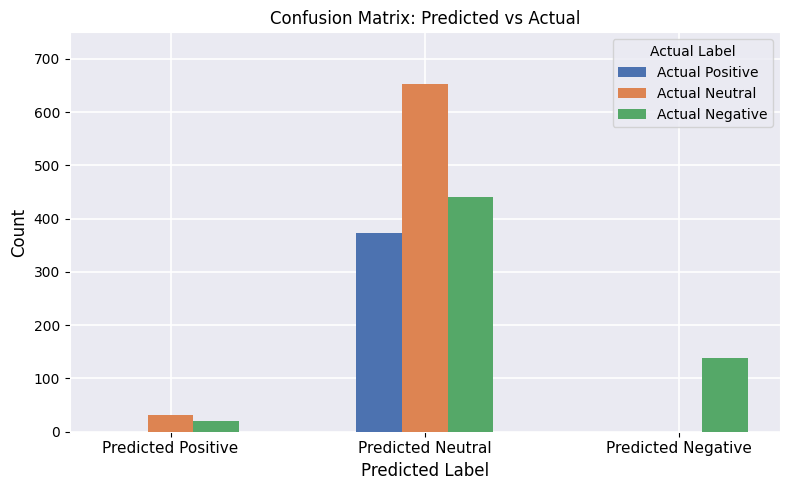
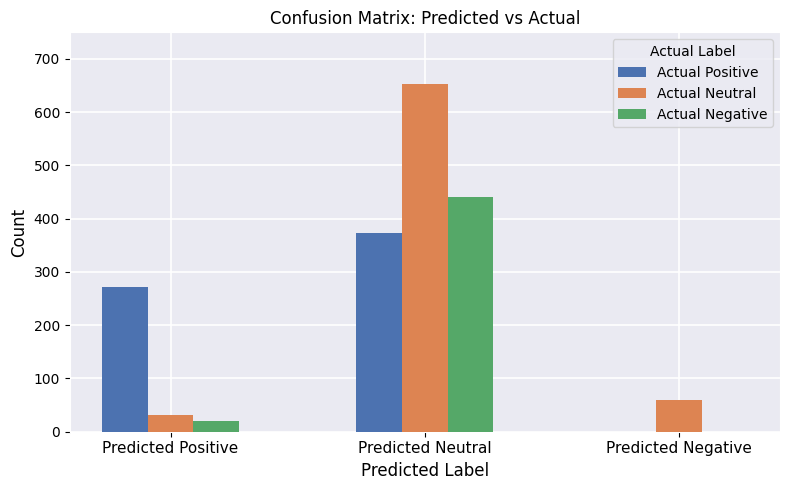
  {
    "Actual Positive": {
-     "Predicted Positive": 0,
+     "Predicted Positive": 270,
      "Predicted Neutral": 370,
      "Predicted Negative": 0
    },
    "Actual Neutral": {
      "Predicted Positive": 30,
      "Predicted Neutral": 650,
-     "Predicted Negative": 0
+     "Predicted Negative": 60
    },
    "Actual Negative": {
      "Predicted Positive": 20,
      "Predicted Neutral": 440,
-     "Predicted Negative": 140
+     "Predicted Negative": 0
    }
  }
